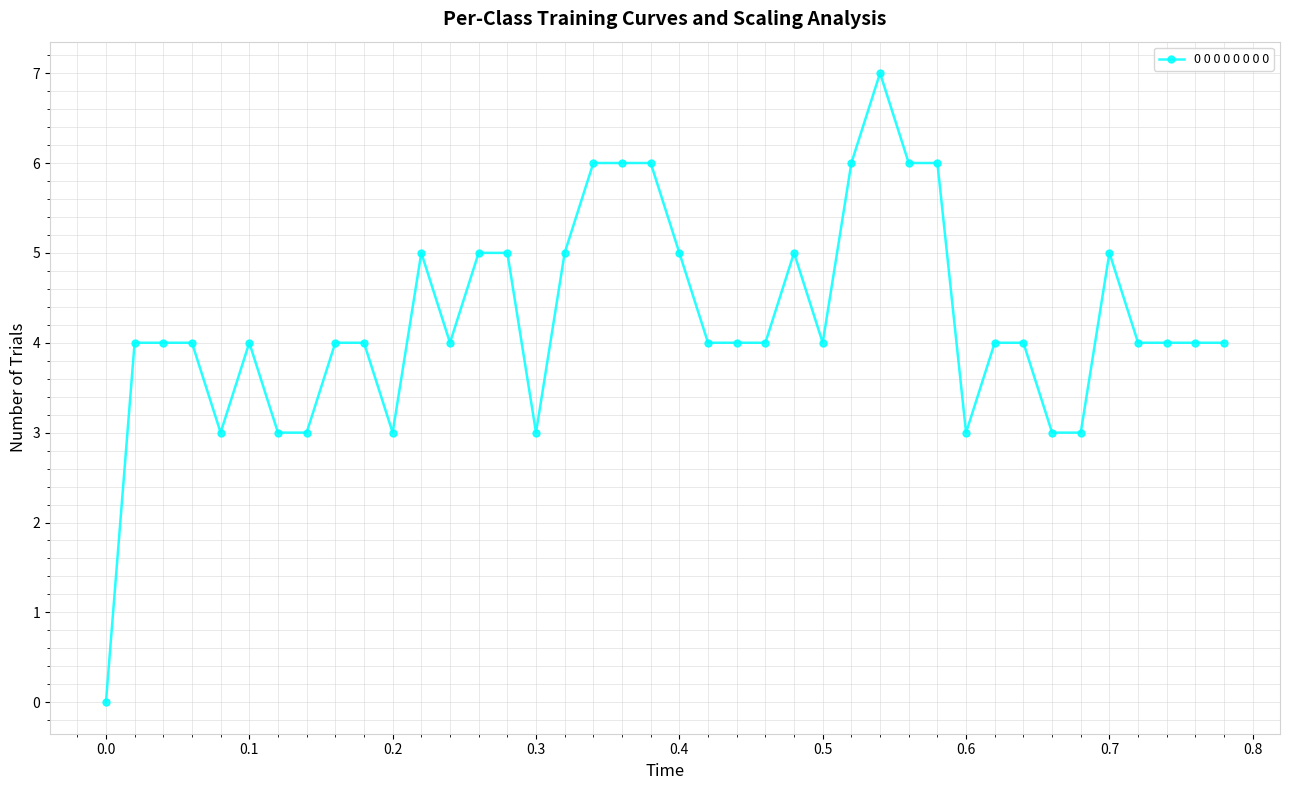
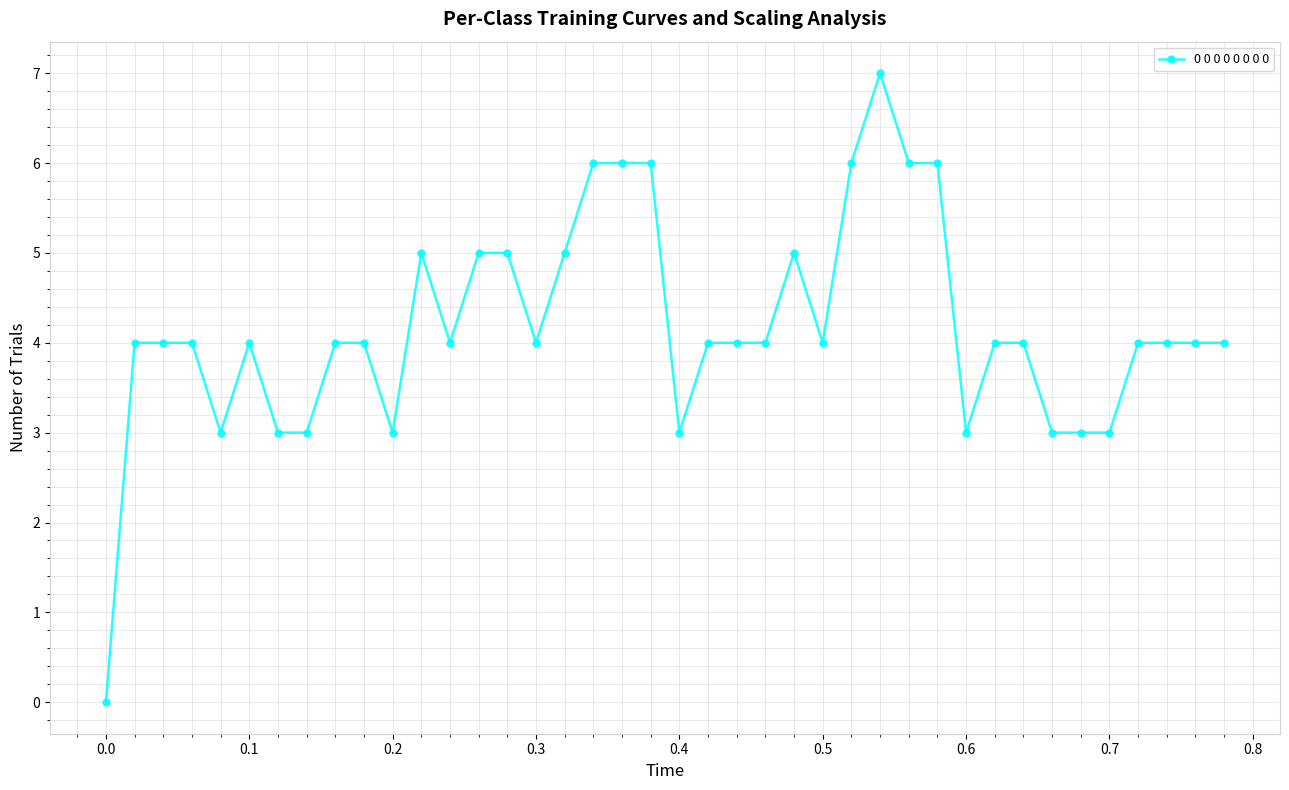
  {
    "0.0": 0,
    "0.1": 4,
    "0.2": 3,
-   "0.3": 3,
-   "0.4": 5,
+   "0.3": 4,
+   "0.4": 3,
    "0.5": 4,
    "0.6": 3,
-   "0.7": 5
+   "0.7": 3
  }
